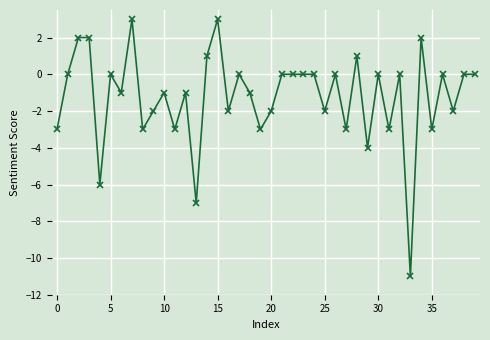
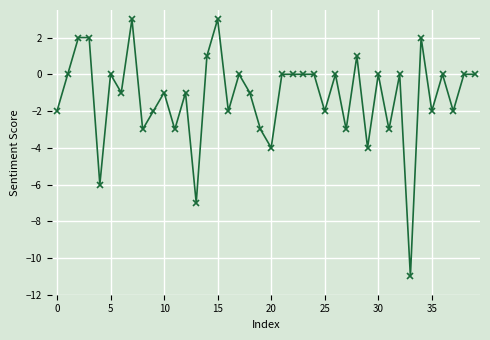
  {
-   "0": -3,
+   "0": -2,
    "5": 0,
    "10": -1,
    "15": 3,
-   "20": -2,
+   "20": -4,
    "25": -2,
    "30": 0,
-   "35": -3
+   "35": -2
  }
